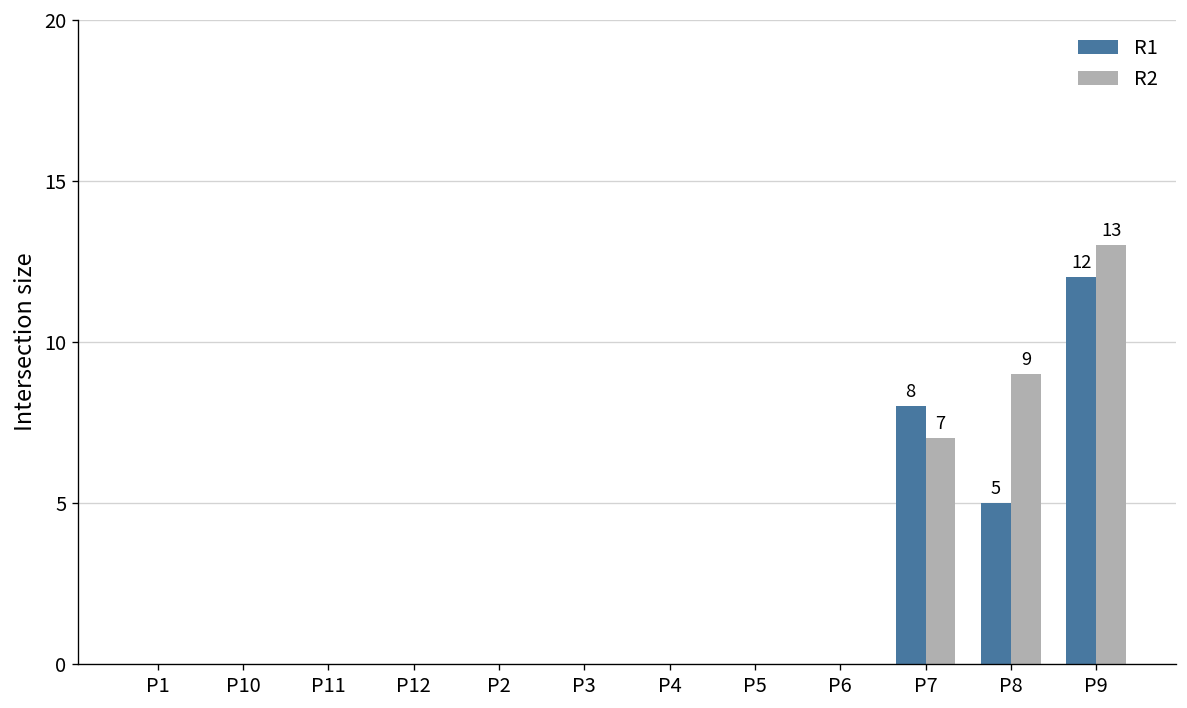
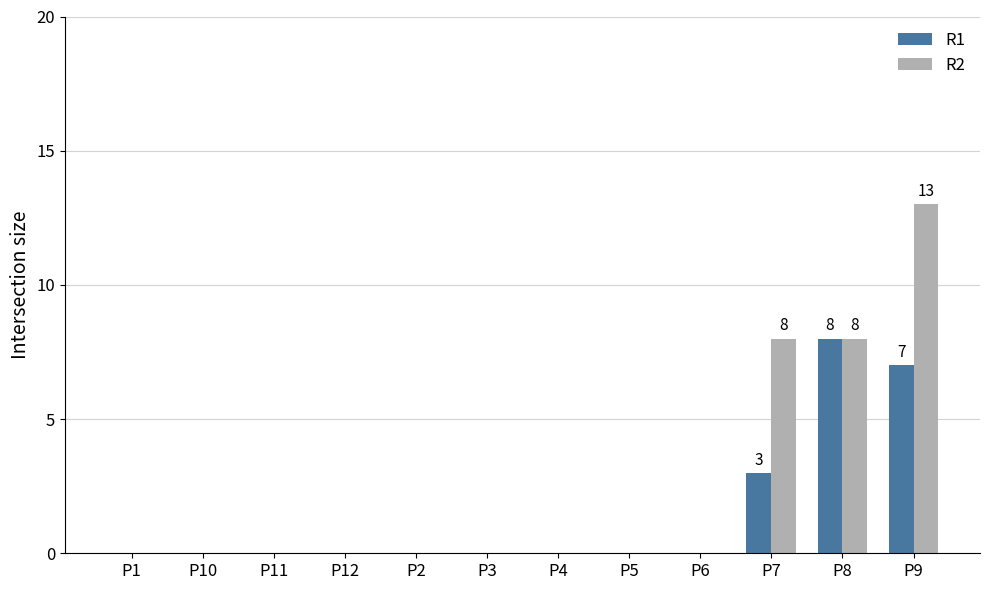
  {
    "R1": {
-     "P7": 8,
-     "P8": 5,
-     "P9": 12
+     "P7": 3,
+     "P8": 8,
+     "P9": 7
    },
    "R2": {
-     "P7": 7,
-     "P8": 9,
+     "P7": 8,
+     "P8": 8,
      "P9": 13
    }
  }
